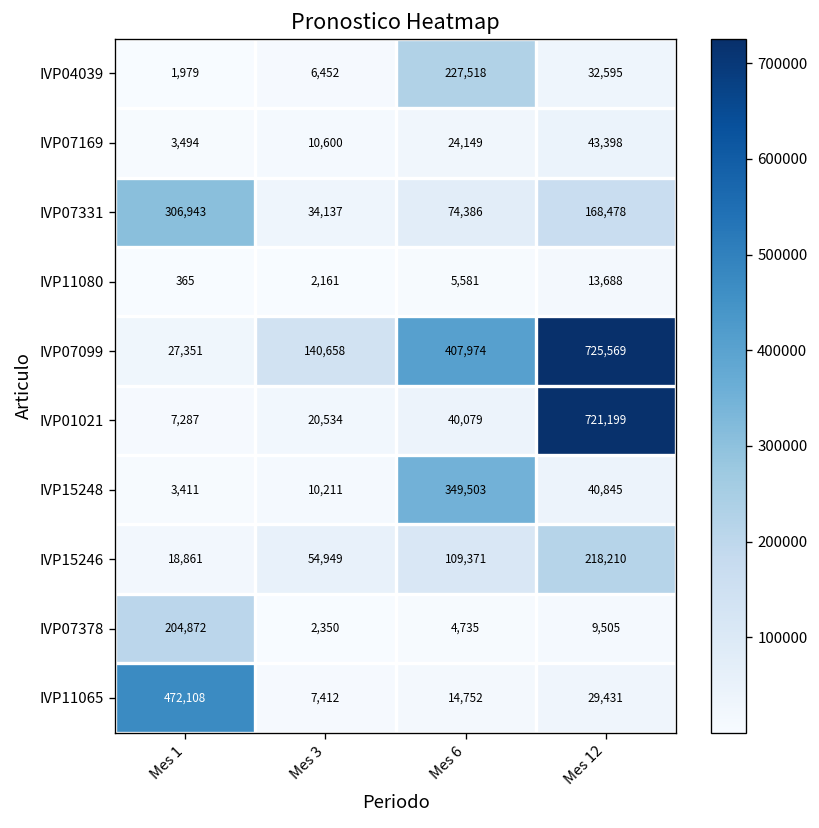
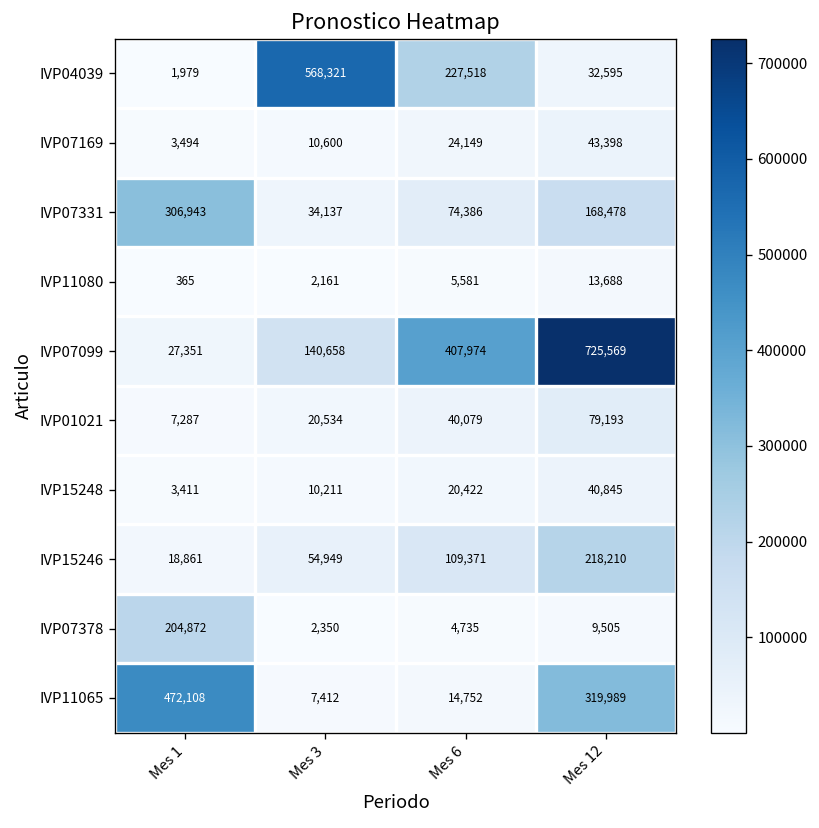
  {
    "IVP04039": {
      "Mes 1": "1,979",
-     "Mes 3": "6,452",
+     "Mes 3": "568,321",
      "Mes 6": "227,518",
      "Mes 12": "32,595"
    },
    "IVP07169": {
      "Mes 1": "3,494",
      "Mes 3": "10,600",
      "Mes 6": "24,149",
      "Mes 12": "43,398"
    },
    "IVP07331": {
      "Mes 1": "306,943",
      "Mes 3": "34,137",
      "Mes 6": "74,386",
      "Mes 12": "168,478"
    },
    "IVP11080": {
      "Mes 1": "365",
      "Mes 3": "2,161",
      "Mes 6": "5,581",
      "Mes 12": "13,688"
    },
    "IVP07099": {
      "Mes 1": "27,351",
      "Mes 3": "140,658",
      "Mes 6": "407,974",
      "Mes 12": "725,569"
    },
    "IVP01021": {
      "Mes 1": "7,287",
      "Mes 3": "20,534",
      "Mes 6": "40,079",
-     "Mes 12": "721,199"
+     "Mes 12": "79,193"
    },
    "IVP15248": {
      "Mes 1": "3,411",
      "Mes 3": "10,211",
-     "Mes 6": "349,503",
+     "Mes 6": "20,422",
      "Mes 12": "40,845"
    },
    "IVP15246": {
      "Mes 1": "18,861",
      "Mes 3": "54,949",
      "Mes 6": "109,371",
      "Mes 12": "218,210"
    },
    "IVP07378": {
      "Mes 1": "204,872",
      "Mes 3": "2,350",
      "Mes 6": "4,735",
      "Mes 12": "9,505"
    },
    "IVP11065": {
      "Mes 1": "472,108",
      "Mes 3": "7,412",
      "Mes 6": "14,752",
-     "Mes 12": "29,431"
+     "Mes 12": "319,989"
    }
  }
